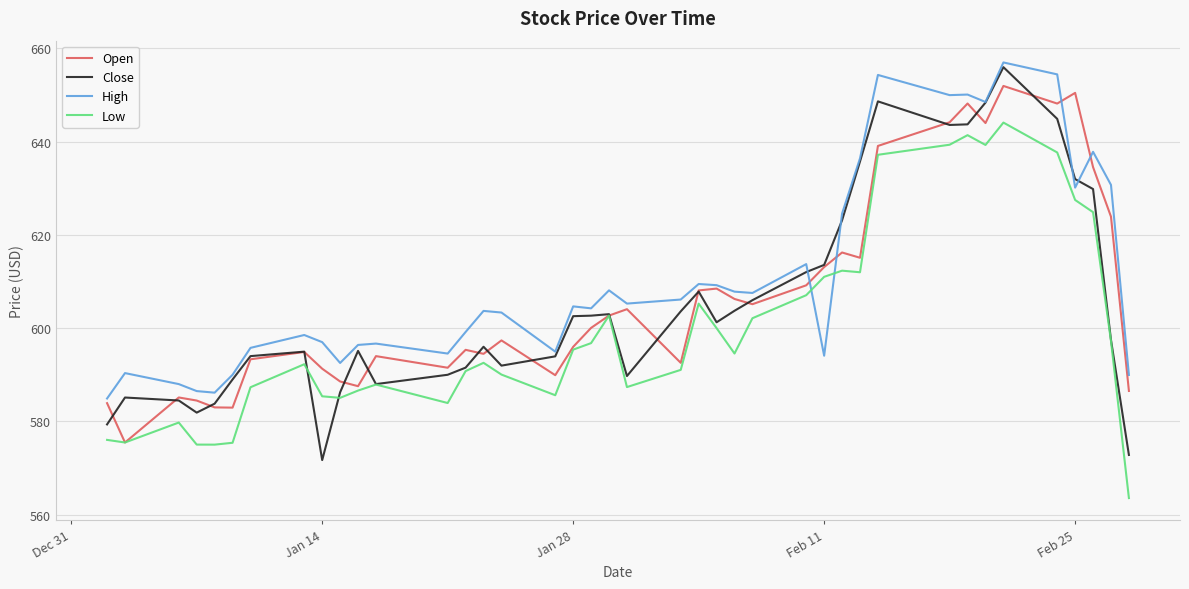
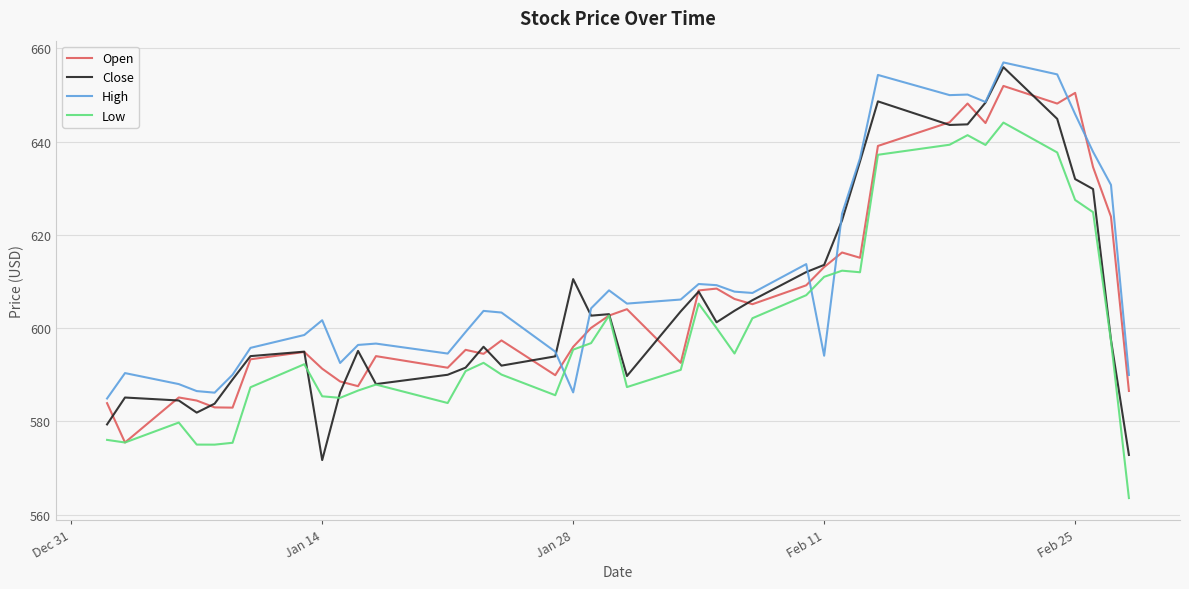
  {
    "Open": {
      "Jan 14": 591,
      "Jan 28": 596,
      "Feb 25": 650
    },
    "Close": {
      "Jan 14": 572,
-     "Jan 28": 603,
+     "Jan 28": 611,
      "Feb 25": 632
    },
    "High": {
-     "Jan 14": 597,
-     "Jan 28": 605,
+     "Jan 14": 602,
+     "Jan 28": 586,
      "Feb 11": 594,
-     "Feb 25": 630
+     "Feb 25": 646
    },
    "Low": {
      "Jan 14": 585,
      "Jan 28": 595,
      "Feb 11": 611,
      "Feb 25": 628
    }
  }
